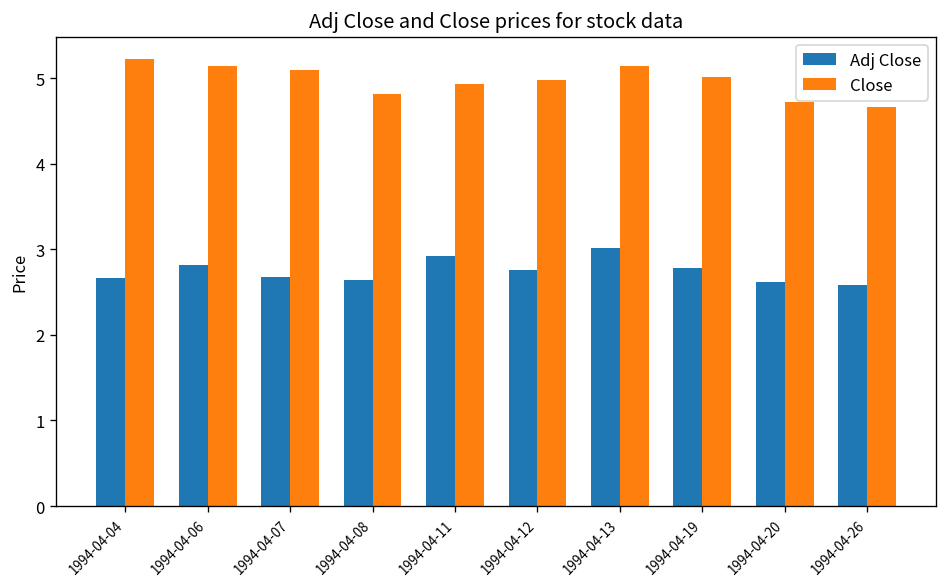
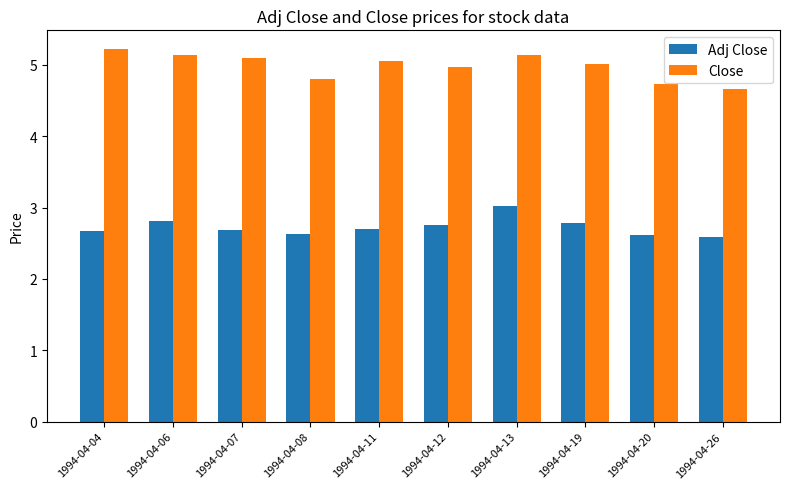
  {
    "Adj Close": {
      "1994-04-04": 2.7,
      "1994-04-06": 2.8,
      "1994-04-07": 2.7,
      "1994-04-08": 2.6,
-     "1994-04-11": 2.9,
+     "1994-04-11": 2.7,
      "1994-04-12": 2.8,
      "1994-04-13": 3.0,
      "1994-04-19": 2.8,
      "1994-04-20": 2.6,
      "1994-04-26": 2.6
    },
    "Close": {
      "1994-04-04": 5.2,
      "1994-04-06": 5.1,
      "1994-04-07": 5.1,
      "1994-04-08": 4.8,
-     "1994-04-11": 4.9,
+     "1994-04-11": 5.1,
      "1994-04-12": 5.0,
      "1994-04-13": 5.1,
      "1994-04-19": 5.0,
      "1994-04-20": 4.7,
      "1994-04-26": 4.7
    }
  }
